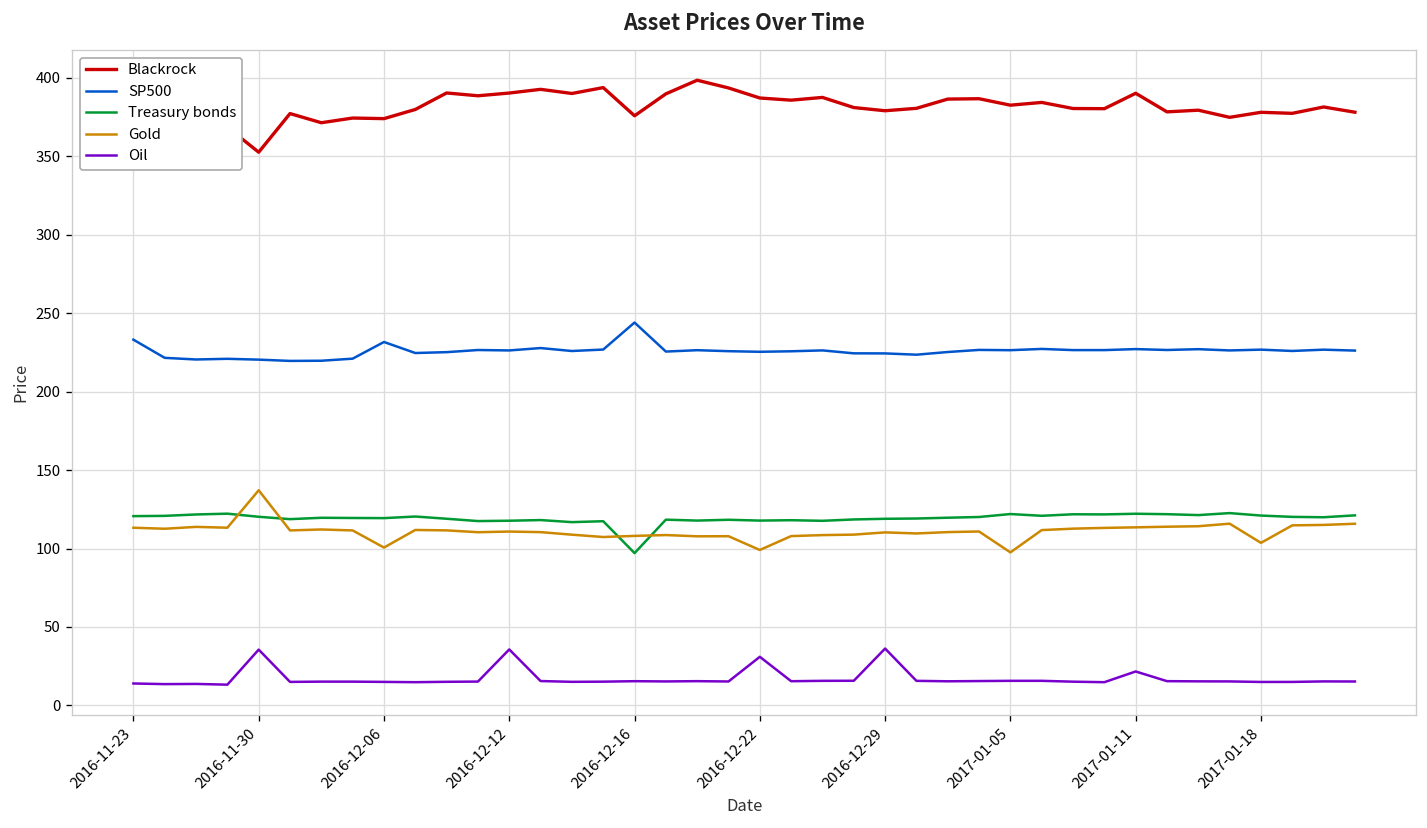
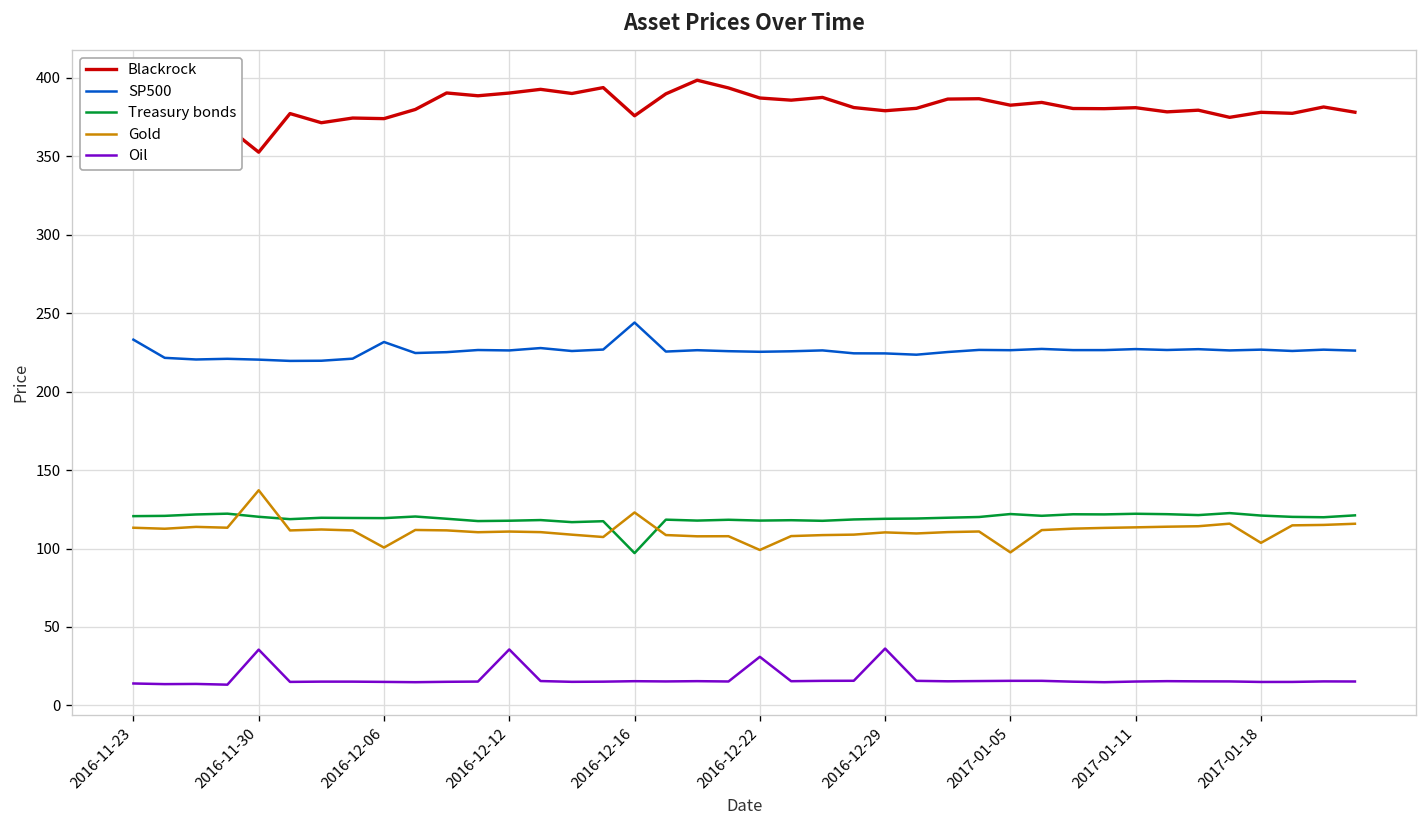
  {
    "Blackrock": {
      "2016-11-30": 353,
      "2016-12-06": 374,
      "2016-12-12": 390,
      "2016-12-16": 376,
      "2016-12-22": 387,
      "2016-12-29": 379,
      "2017-01-05": 383,
-     "2017-01-11": 390,
+     "2017-01-11": 381,
      "2017-01-18": 378
    },
    "SP500": {
      "2016-11-23": 233,
      "2016-11-30": 220,
      "2016-12-06": 232,
      "2016-12-12": 226,
      "2016-12-16": 244,
      "2016-12-22": 225,
      "2016-12-29": 224,
      "2017-01-05": 226,
      "2017-01-11": 227,
      "2017-01-18": 227
    },
    "Treasury bonds": {
      "2016-11-23": 121,
      "2016-11-30": 120,
      "2016-12-06": 119,
      "2016-12-12": 118,
      "2016-12-16": 97,
      "2016-12-22": 118,
      "2016-12-29": 119,
      "2017-01-05": 122,
      "2017-01-11": 122,
      "2017-01-18": 121
    },
    "Gold": {
      "2016-11-23": 113,
      "2016-11-30": 137,
      "2016-12-06": 101,
      "2016-12-12": 111,
-     "2016-12-16": 108,
+     "2016-12-16": 123,
      "2016-12-22": 99,
      "2016-12-29": 110,
      "2017-01-05": 98,
      "2017-01-11": 114,
      "2017-01-18": 104
    },
    "Oil": {
      "2016-11-23": 14,
      "2016-11-30": 36,
      "2016-12-06": 15,
      "2016-12-12": 36,
      "2016-12-16": 15,
      "2016-12-22": 31,
      "2016-12-29": 36,
      "2017-01-05": 16,
-     "2017-01-11": 22,
+     "2017-01-11": 15,
      "2017-01-18": 15
    }
  }
